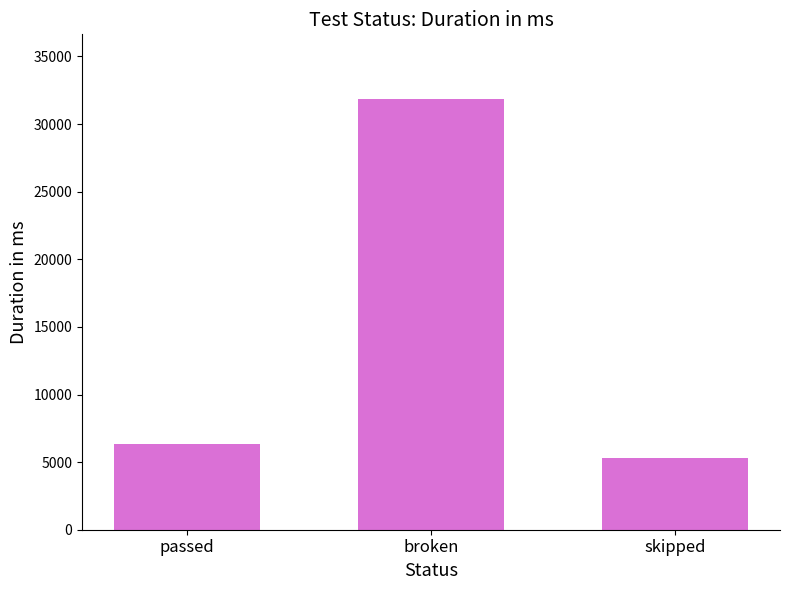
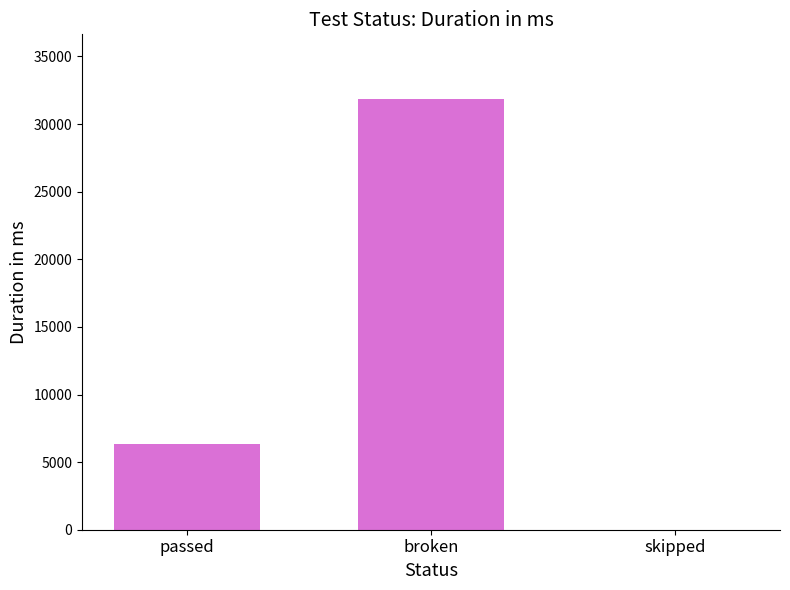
  {
    "passed": 6300,
    "broken": 31900,
-   "skipped": 5300
+   "skipped": 0
  }
